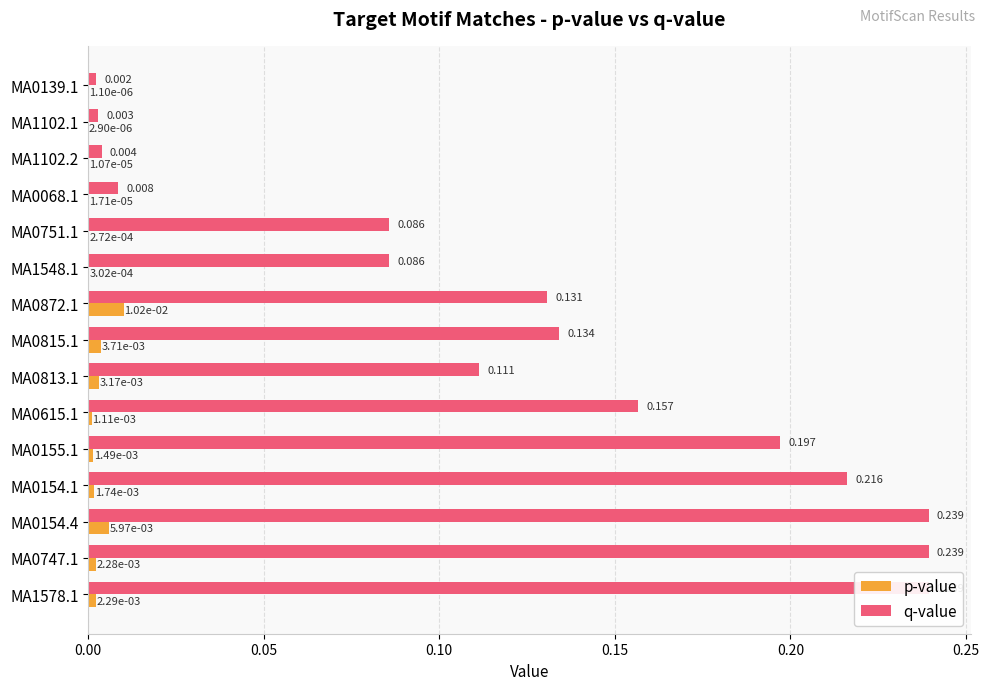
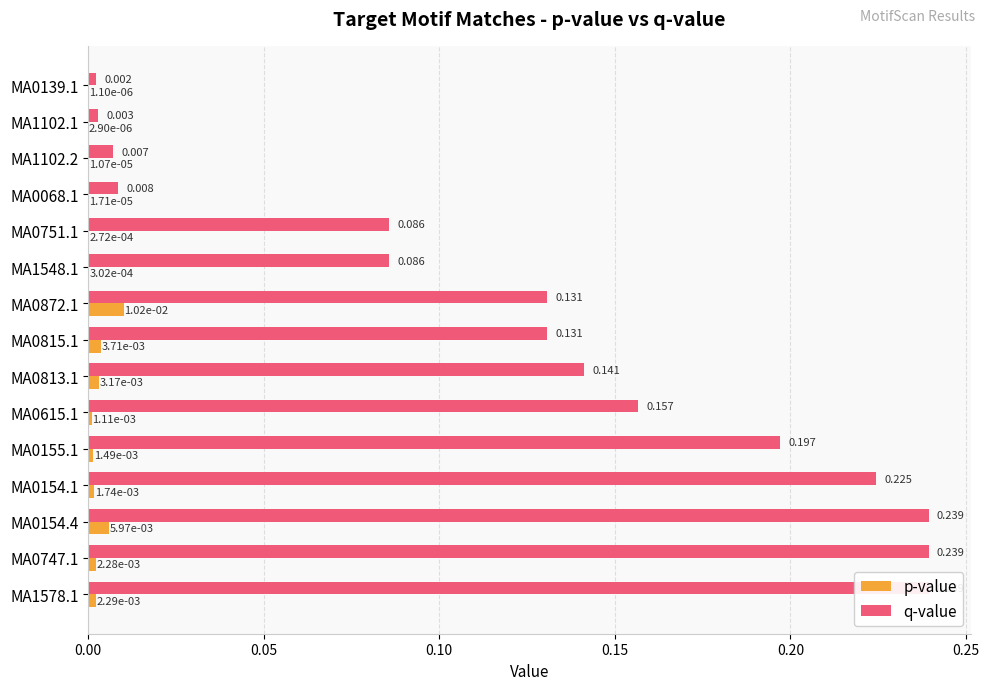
  {
    "p-value": {
      "MA0139.1": "1.10e-06",
      "MA1102.1": "2.90e-06",
      "MA1102.2": "1.07e-05",
      "MA0068.1": "1.71e-05",
      "MA0751.1": "2.72e-04",
      "MA1548.1": "3.02e-04",
      "MA0872.1": "1.02e-02",
      "MA0815.1": "3.71e-03",
      "MA0813.1": "3.17e-03",
      "MA0615.1": "1.11e-03",
      "MA0155.1": "1.49e-03",
      "MA0154.1": "1.74e-03",
      "MA0154.4": "5.97e-03",
      "MA0747.1": "2.28e-03",
      "MA1578.1": "2.29e-03"
    },
    "q-value": {
      "MA0139.1": "0.002",
      "MA1102.1": "0.003",
-     "MA1102.2": "0.004",
+     "MA1102.2": "0.007",
      "MA0068.1": "0.008",
      "MA0751.1": "0.086",
      "MA1548.1": "0.086",
      "MA0872.1": "0.131",
-     "MA0815.1": "0.134",
-     "MA0813.1": "0.111",
+     "MA0815.1": "0.131",
+     "MA0813.1": "0.141",
      "MA0615.1": "0.157",
      "MA0155.1": "0.197",
-     "MA0154.1": "0.216",
+     "MA0154.1": "0.225",
      "MA0154.4": "0.239",
      "MA0747.1": "0.239"
    }
  }
